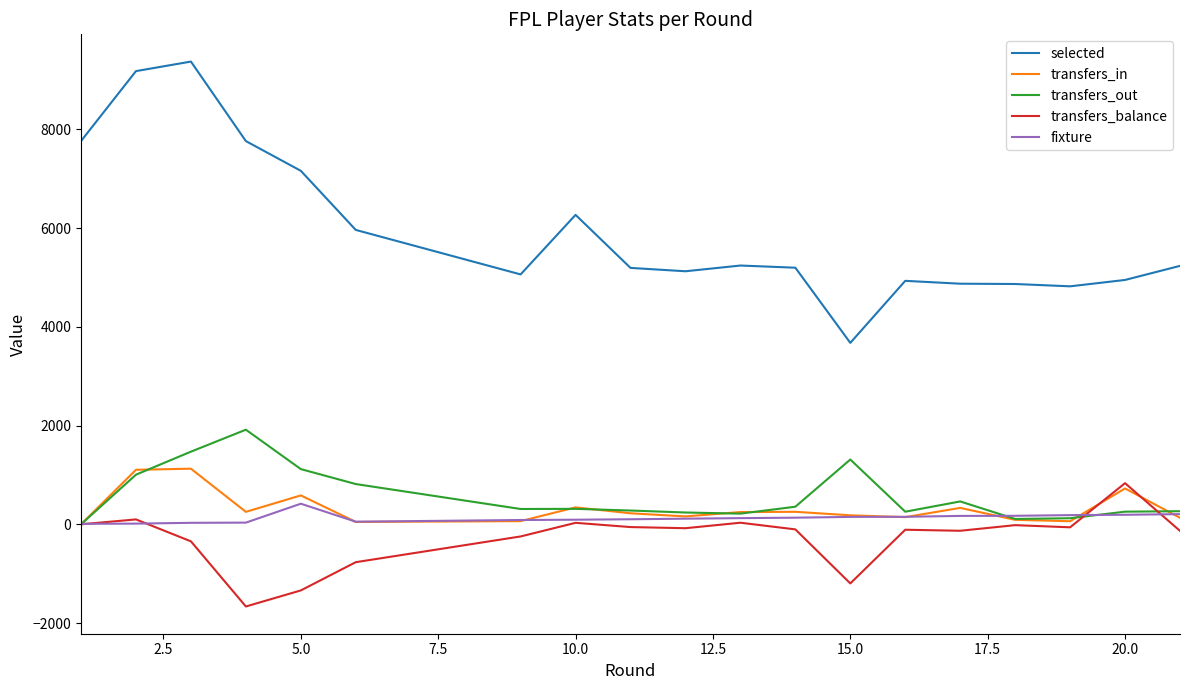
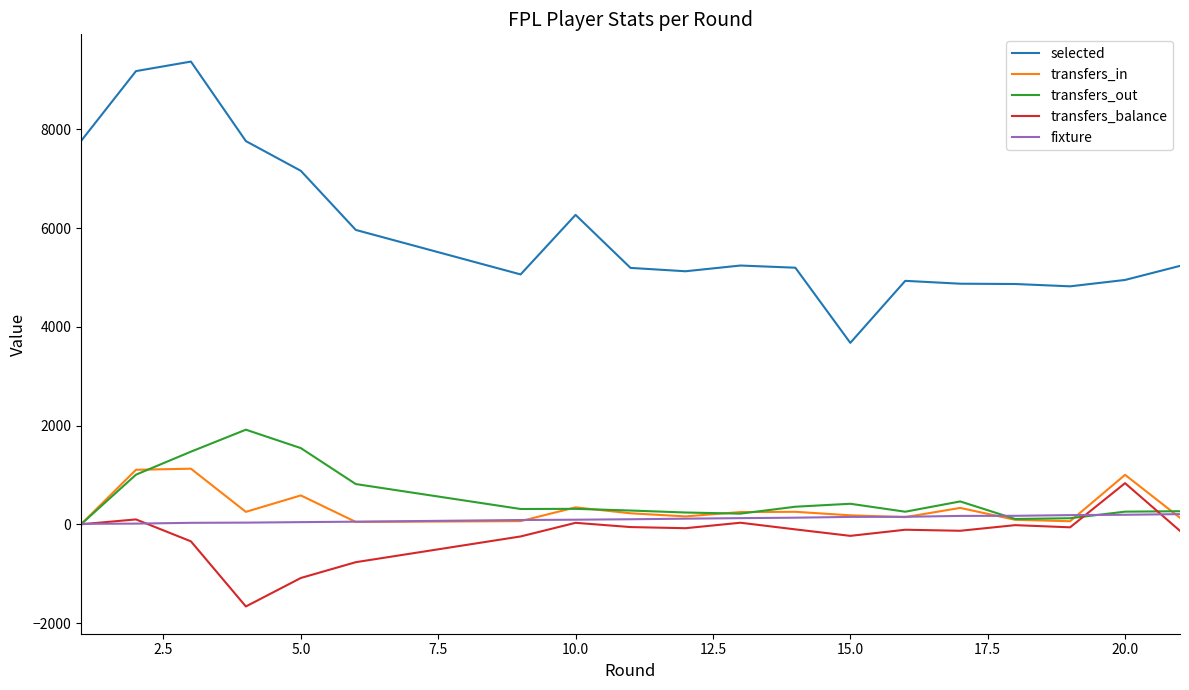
  {
    "selected": {
      "5.0": 7200,
      "10.0": 6300,
      "15.0": 3700,
      "20.0": 4900
    },
    "transfers_in": {
      "5.0": 600,
-     "20.0": 700
+     "20.0": 1000
    },
    "transfers_out": {
-     "5.0": 1100,
-     "15.0": 1300,
+     "5.0": 1500,
+     "15.0": 400,
      "20.0": 300
    },
    "transfers_balance": {
-     "5.0": -1300,
+     "5.0": -1100,
      "10.0": 0,
-     "15.0": -1200,
+     "15.0": -200,
      "20.0": 800
    },
    "fixture": {
-     "5.0": 400,
+     "5.0": 0,
      "10.0": 100,
      "20.0": 200
    }
  }
